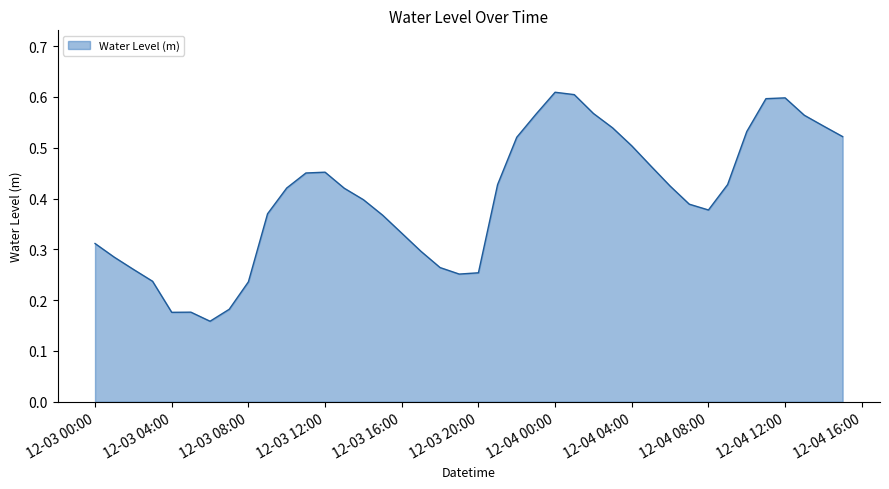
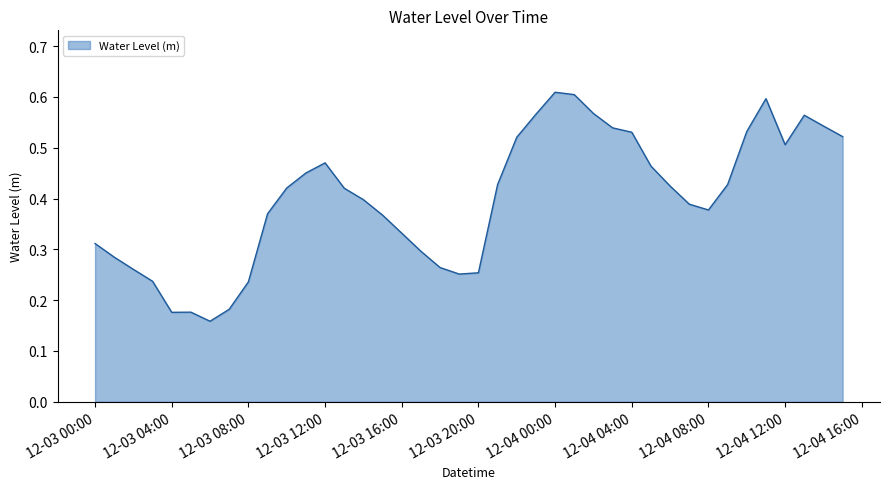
  {
    "12-03 00:00": 0.31,
    "12-03 04:00": 0.18,
    "12-03 08:00": 0.24,
-   "12-03 12:00": 0.45,
+   "12-03 12:00": 0.47,
    "12-03 16:00": 0.33,
    "12-03 20:00": 0.25,
    "12-04 00:00": 0.61,
-   "12-04 04:00": 0.50,
+   "12-04 04:00": 0.53,
    "12-04 08:00": 0.38,
-   "12-04 12:00": 0.60
+   "12-04 12:00": 0.51
  }
